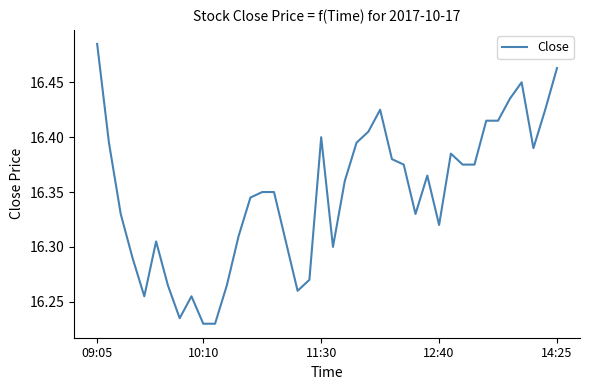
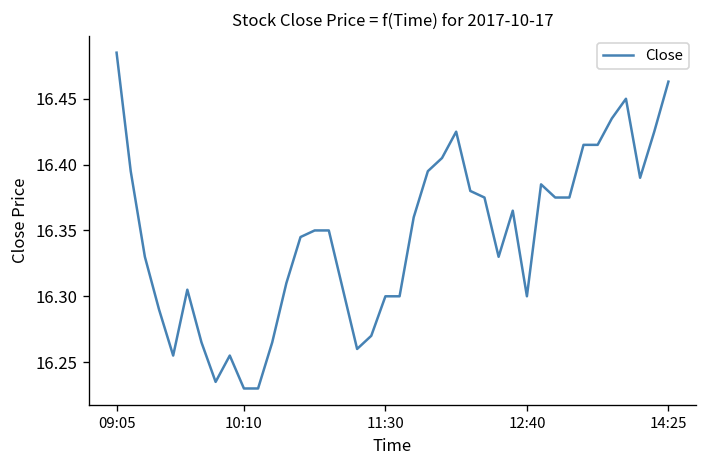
  {
    "09:05": 16.485,
    "10:10": 16.23,
-   "11:30": 16.4,
-   "12:40": 16.32,
+   "11:30": 16.3,
+   "12:40": 16.30,
    "14:25": 16.463
  }
